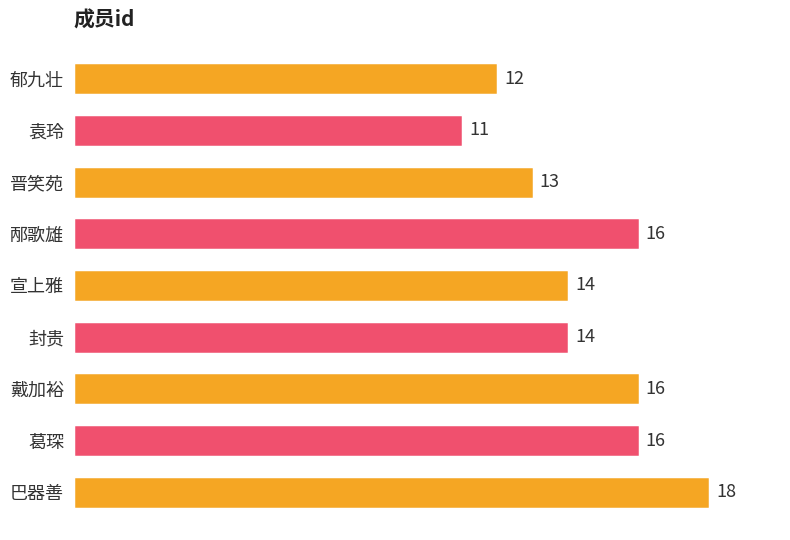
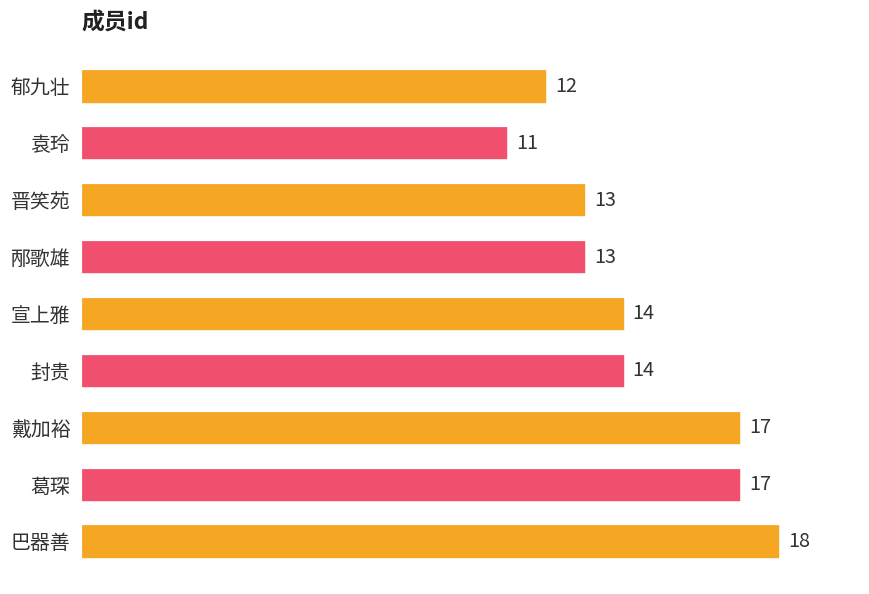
  {
    "郁九壮": 12,
    "袁玲": 11,
    "晋笑苑": 13,
-   "邴歌雄": 16,
+   "邴歌雄": 13,
    "宣上雅": 14,
    "封贵": 14,
-   "戴加裕": 16,
-   "葛琛": 16,
+   "戴加裕": 17,
+   "葛琛": 17,
    "巴器善": 18
  }
